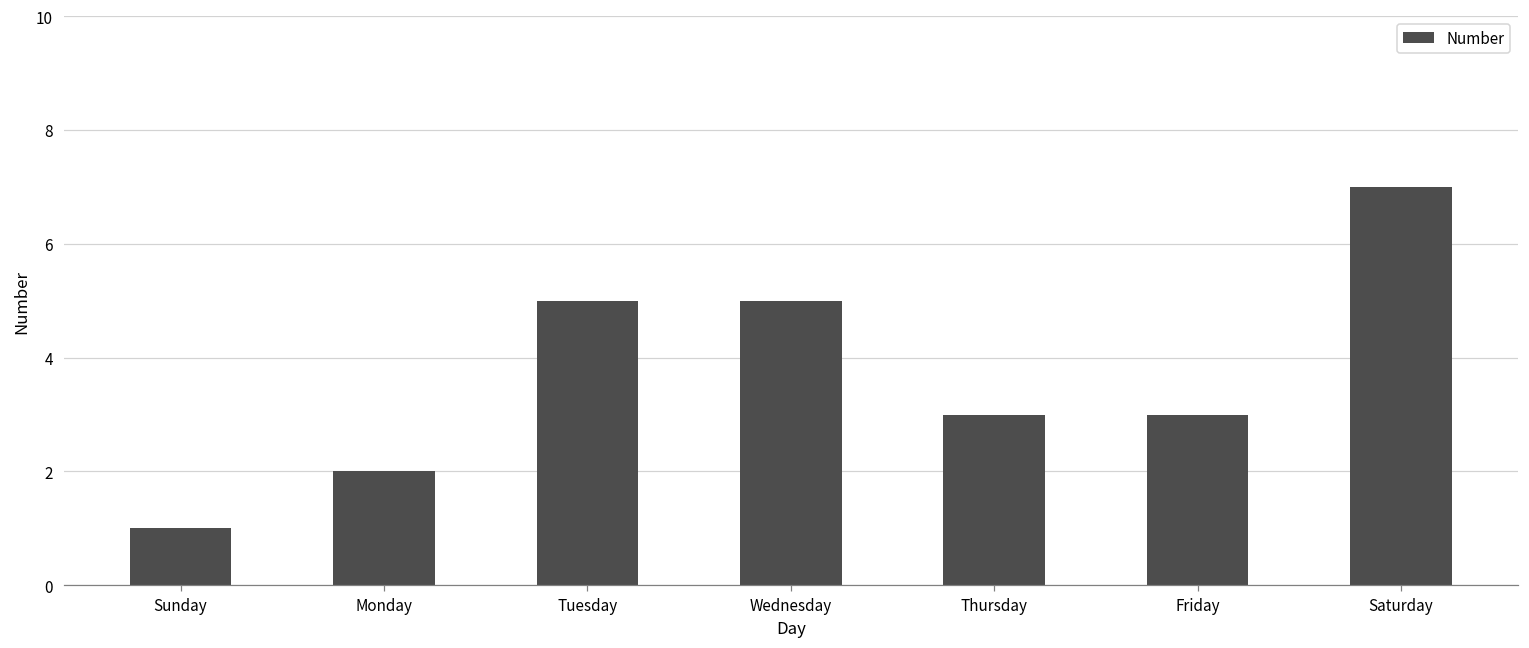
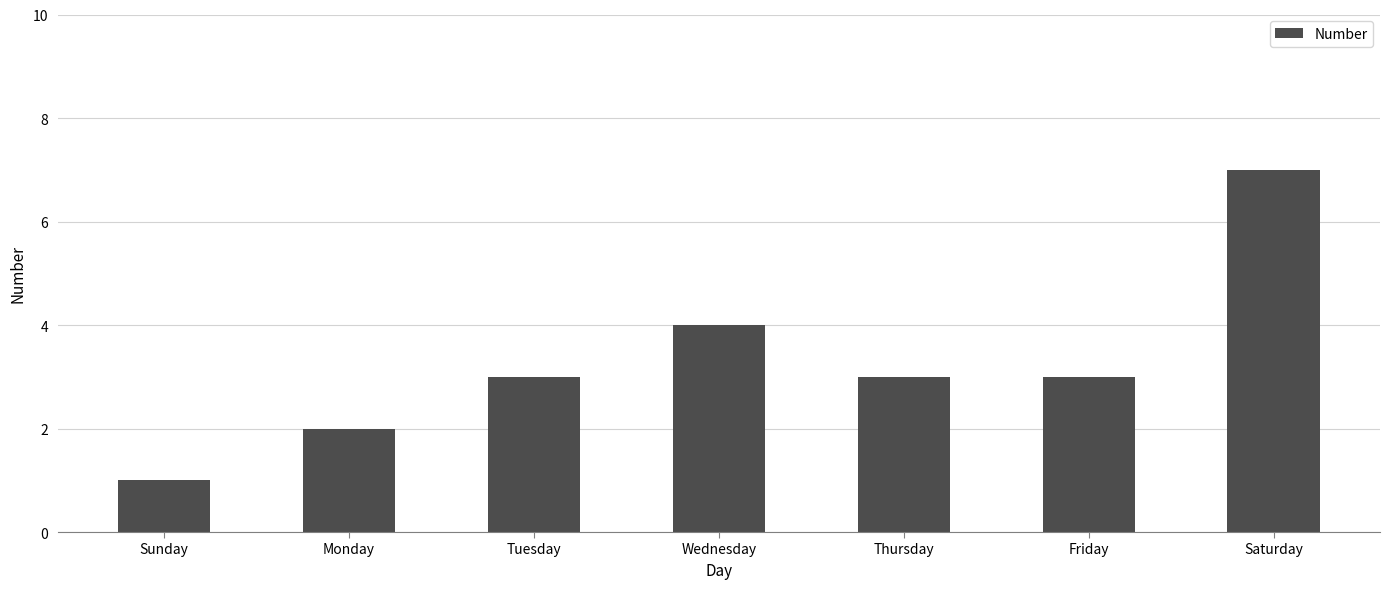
  {
    "Sunday": 1,
    "Monday": 2,
-   "Tuesday": 5,
-   "Wednesday": 5,
+   "Tuesday": 3,
+   "Wednesday": 4,
    "Thursday": 3,
    "Friday": 3,
    "Saturday": 7
  }
